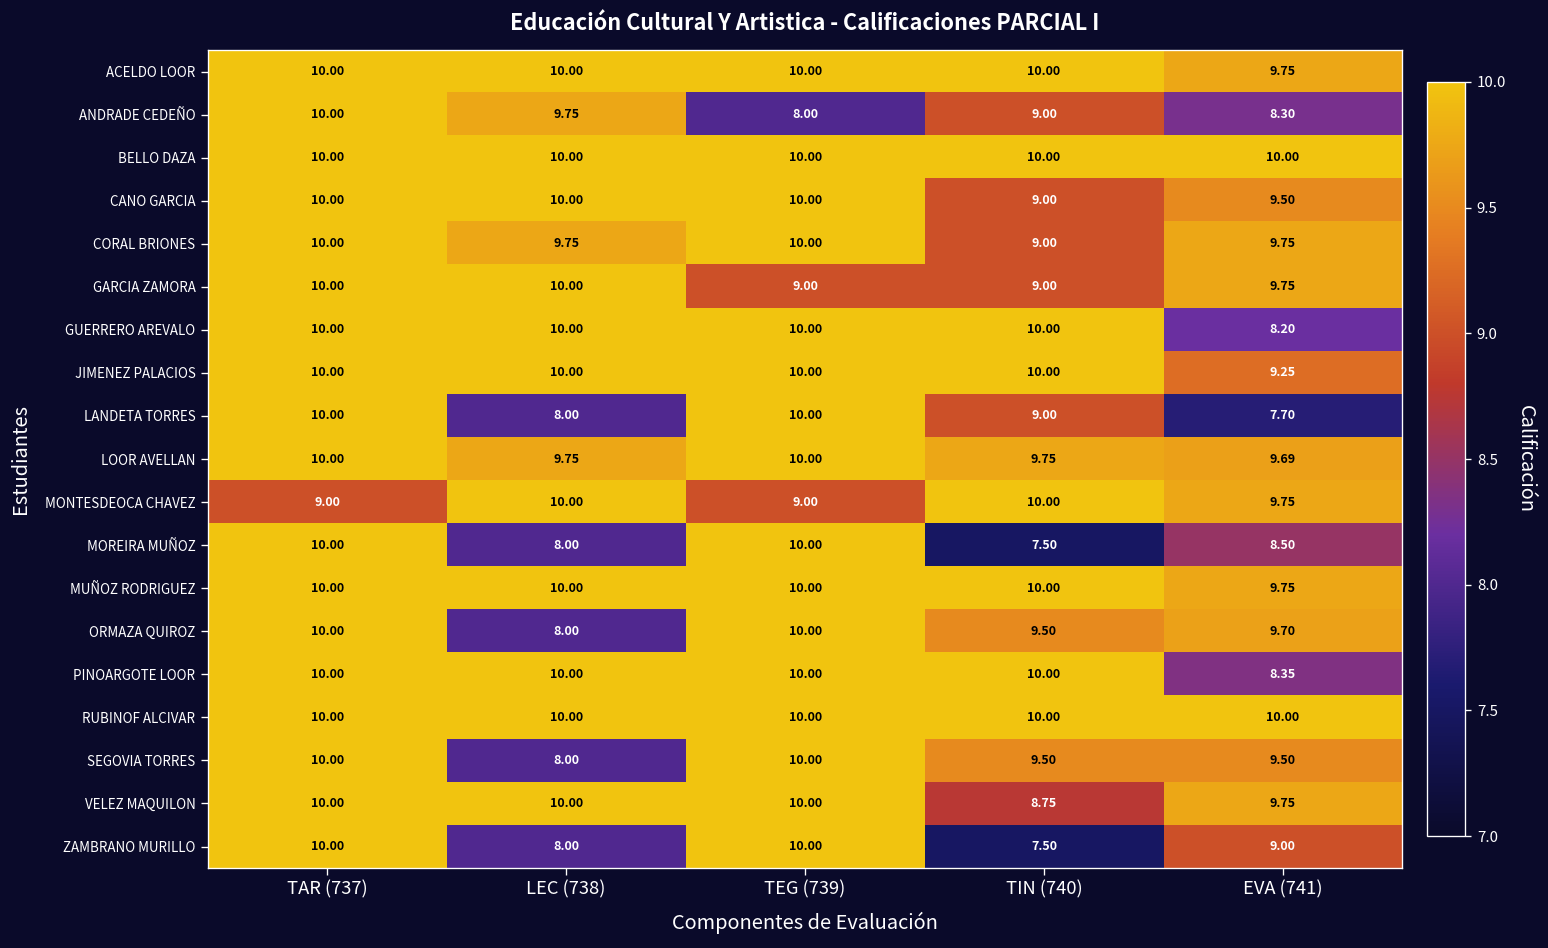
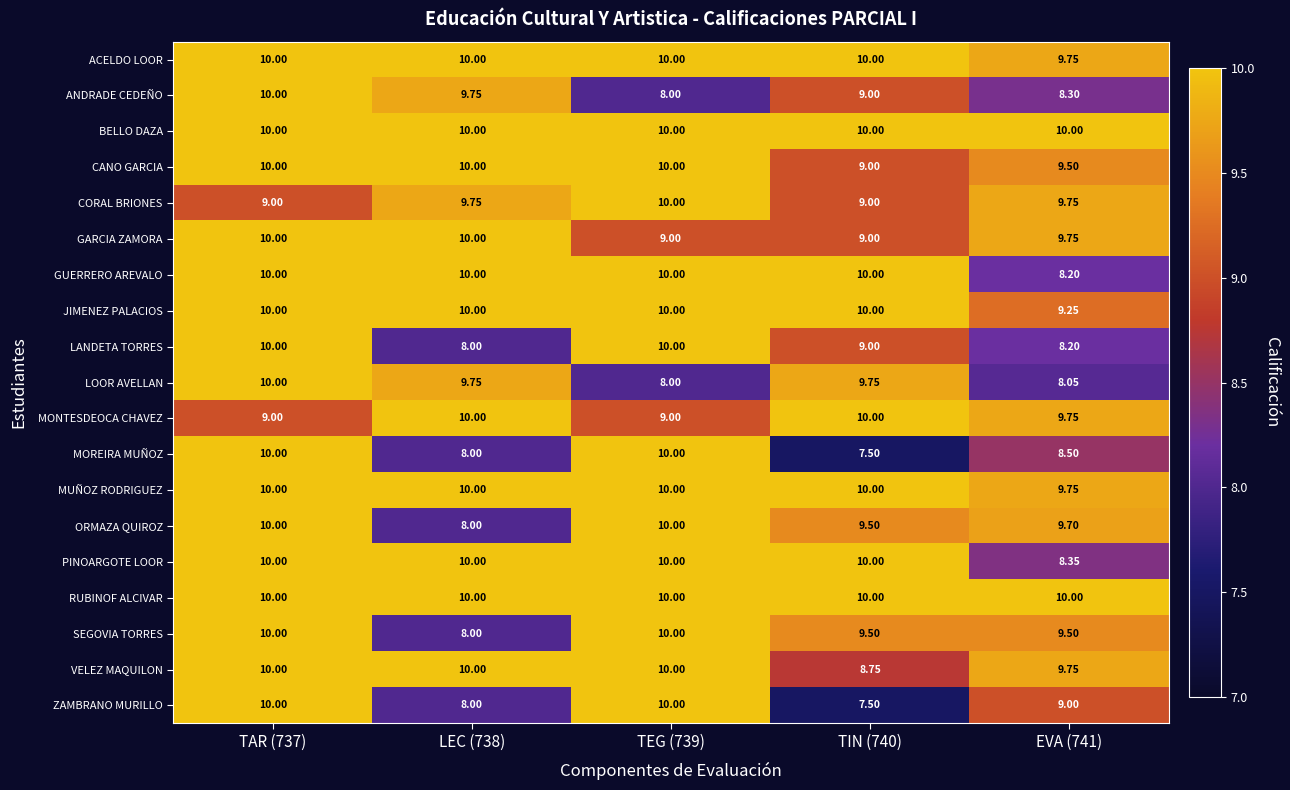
  {
    "ACELDO LOOR": {
      "TAR (737)": 10.00,
      "LEC (738)": 10.00,
      "TEG (739)": 10.00,
      "TIN (740)": 10.00,
      "EVA (741)": 9.75
    },
    "ANDRADE CEDEÑO": {
      "TAR (737)": 10.00,
      "LEC (738)": 9.75,
      "TEG (739)": 8.00,
      "TIN (740)": 9.00,
      "EVA (741)": 8.30
    },
    "BELLO DAZA": {
      "TAR (737)": 10.00,
      "LEC (738)": 10.00,
      "TEG (739)": 10.00,
      "TIN (740)": 10.00,
      "EVA (741)": 10.00
    },
    "CANO GARCIA": {
      "TAR (737)": 10.00,
      "LEC (738)": 10.00,
      "TEG (739)": 10.00,
      "TIN (740)": 9.00,
      "EVA (741)": 9.50
    },
    "CORAL BRIONES": {
-     "TAR (737)": 10.00,
+     "TAR (737)": 9.00,
      "LEC (738)": 9.75,
      "TEG (739)": 10.00,
      "TIN (740)": 9.00,
      "EVA (741)": 9.75
    },
    "GARCIA ZAMORA": {
      "TAR (737)": 10.00,
      "LEC (738)": 10.00,
      "TEG (739)": 9.00,
      "TIN (740)": 9.00,
      "EVA (741)": 9.75
    },
    "GUERRERO AREVALO": {
      "TAR (737)": 10.00,
      "LEC (738)": 10.00,
      "TEG (739)": 10.00,
      "TIN (740)": 10.00,
      "EVA (741)": 8.20
    },
    "JIMENEZ PALACIOS": {
      "TAR (737)": 10.00,
      "LEC (738)": 10.00,
      "TEG (739)": 10.00,
      "TIN (740)": 10.00,
      "EVA (741)": 9.25
    },
    "LANDETA TORRES": {
      "TAR (737)": 10.00,
      "LEC (738)": 8.00,
      "TEG (739)": 10.00,
      "TIN (740)": 9.00,
-     "EVA (741)": 7.70
+     "EVA (741)": 8.20
    },
    "LOOR AVELLAN": {
      "TAR (737)": 10.00,
      "LEC (738)": 9.75,
-     "TEG (739)": 10.00,
+     "TEG (739)": 8.00,
      "TIN (740)": 9.75,
-     "EVA (741)": 9.69
+     "EVA (741)": 8.05
    },
    "MONTESDEOCA CHAVEZ": {
      "TAR (737)": 9.00,
      "LEC (738)": 10.00,
      "TEG (739)": 9.00,
      "TIN (740)": 10.00,
      "EVA (741)": 9.75
    },
    "MOREIRA MUÑOZ": {
      "TAR (737)": 10.00,
      "LEC (738)": 8.00,
      "TEG (739)": 10.00,
      "TIN (740)": 7.50,
      "EVA (741)": 8.50
    },
    "MUÑOZ RODRIGUEZ": {
      "TAR (737)": 10.00,
      "LEC (738)": 10.00,
      "TEG (739)": 10.00,
      "TIN (740)": 10.00,
      "EVA (741)": 9.75
    },
    "ORMAZA QUIROZ": {
      "TAR (737)": 10.00,
      "LEC (738)": 8.00,
      "TEG (739)": 10.00,
      "TIN (740)": 9.50,
      "EVA (741)": 9.70
    },
    "PINOARGOTE LOOR": {
      "TAR (737)": 10.00,
      "LEC (738)": 10.00,
      "TEG (739)": 10.00,
      "TIN (740)": 10.00,
      "EVA (741)": 8.35
    },
    "RUBINOF ALCIVAR": {
      "TAR (737)": 10.00,
      "LEC (738)": 10.00,
      "TEG (739)": 10.00,
      "TIN (740)": 10.00,
      "EVA (741)": 10.00
    },
    "SEGOVIA TORRES": {
      "TAR (737)": 10.00,
      "LEC (738)": 8.00,
      "TEG (739)": 10.00,
      "TIN (740)": 9.50,
      "EVA (741)": 9.50
    },
    "VELEZ MAQUILON": {
      "TAR (737)": 10.00,
      "LEC (738)": 10.00,
      "TEG (739)": 10.00,
      "TIN (740)": 8.75,
      "EVA (741)": 9.75
    },
    "ZAMBRANO MURILLO": {
      "TAR (737)": 10.00,
      "LEC (738)": 8.00,
      "TEG (739)": 10.00,
      "TIN (740)": 7.50,
      "EVA (741)": 9.00
    }
  }
